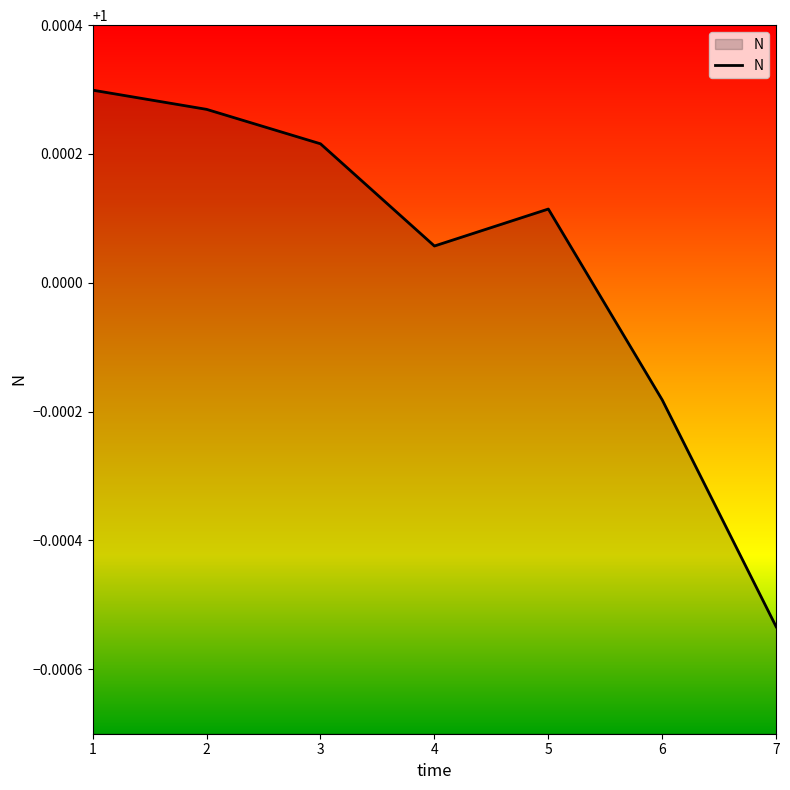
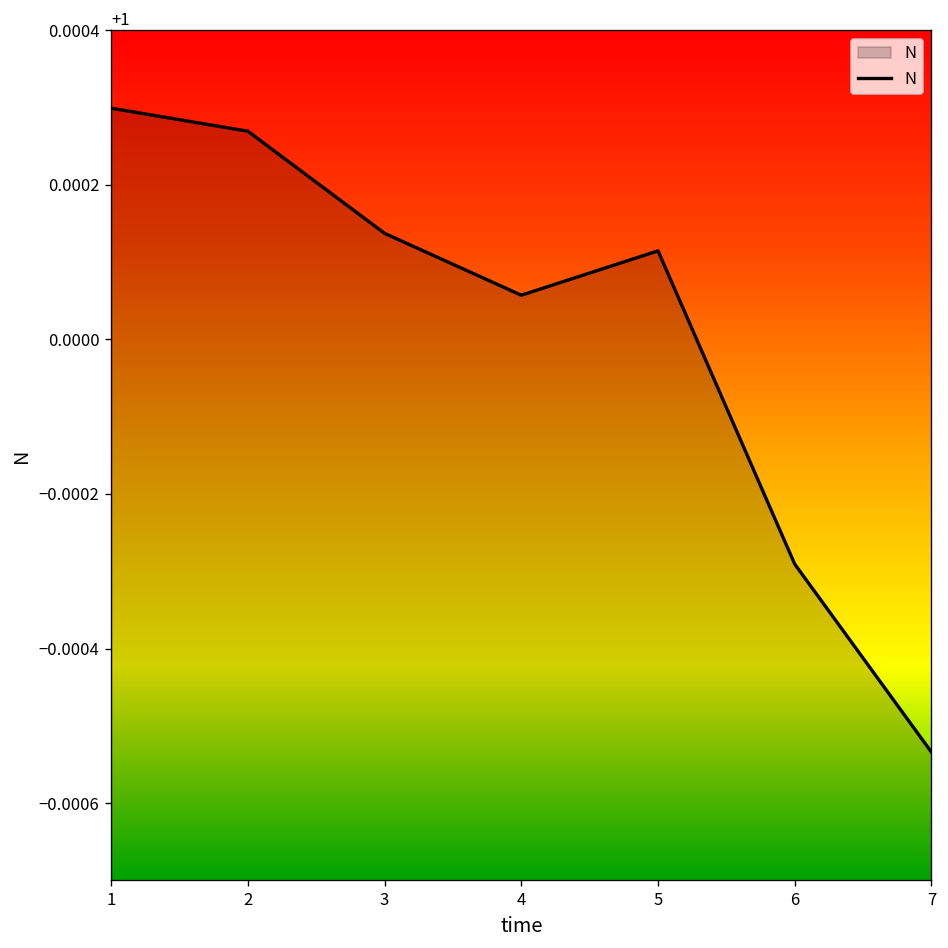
  {
    "1": 1.00030,
    "2": 1.00027,
-   "3": 1.00022,
+   "3": 1.00014,
    "4": 1.00006,
    "5": 1.00011,
-   "6": 0.99982,
+   "6": 0.99971,
    "7": 0.99947
  }
